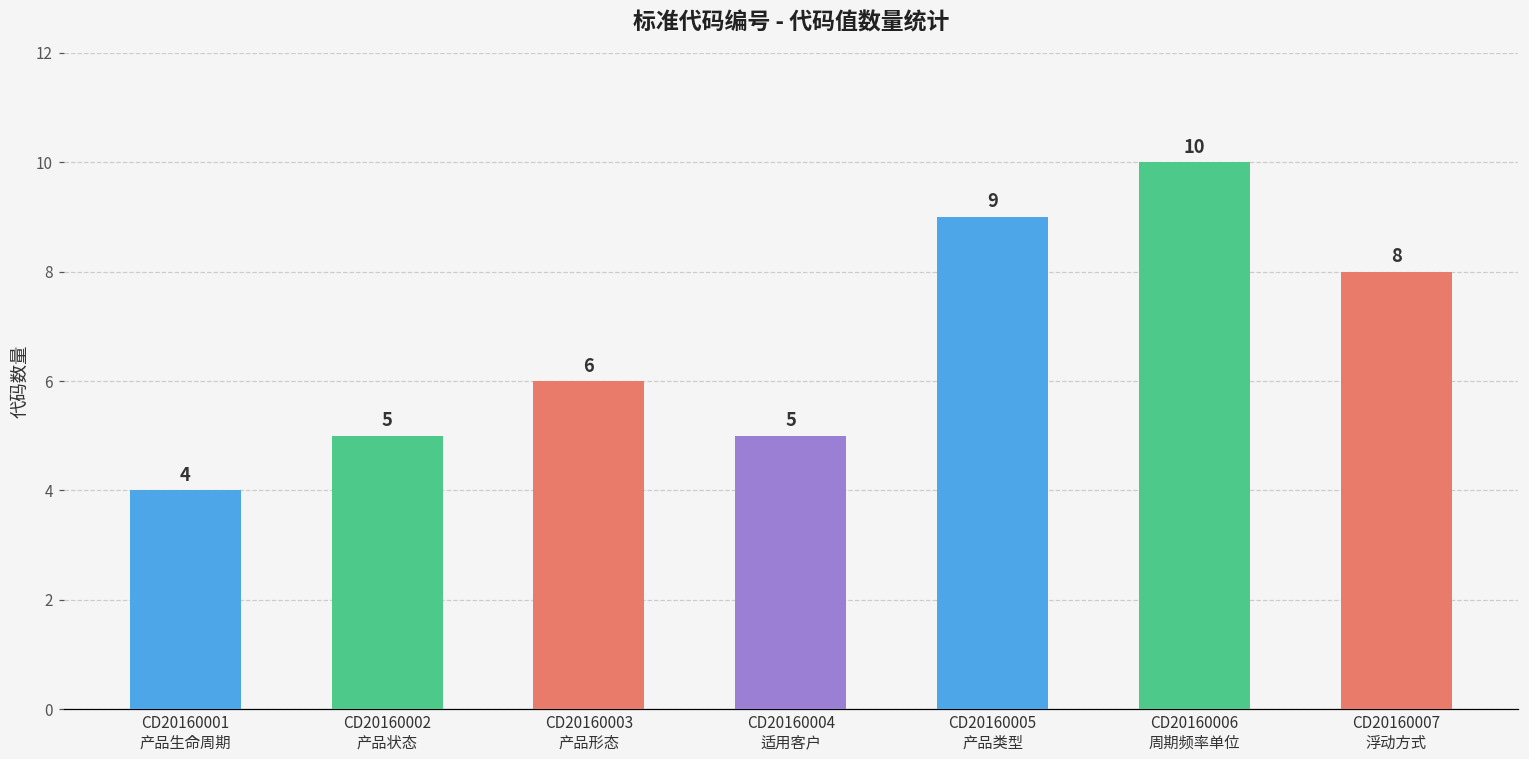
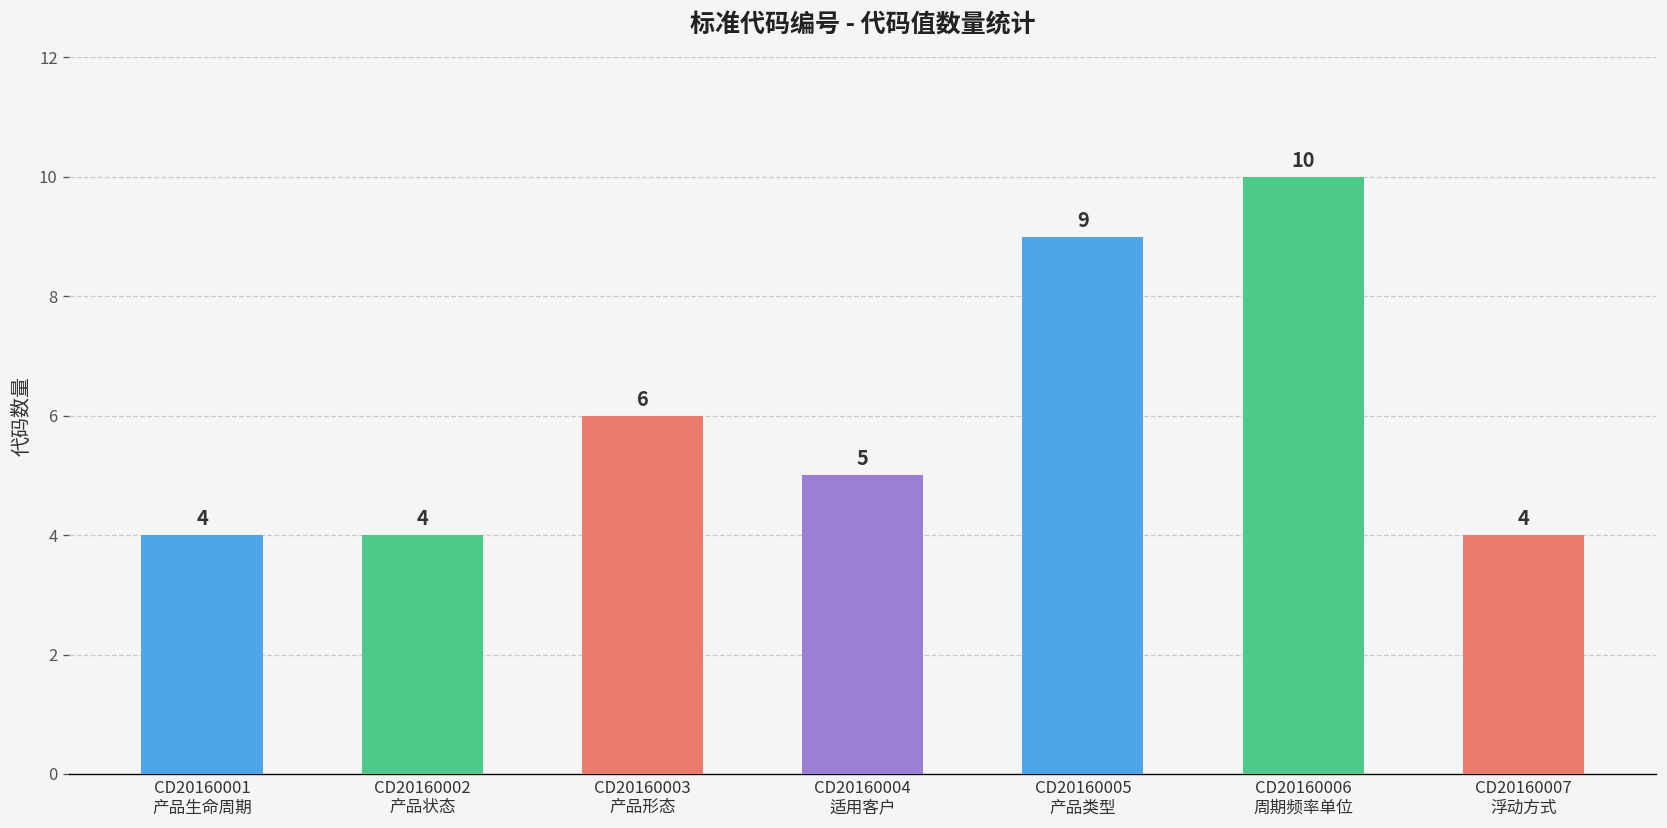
  {
    "CD20160001 产品生命周期": 4,
-   "CD20160002 产品状态": 5,
+   "CD20160002 产品状态": 4,
    "CD20160003 产品形态": 6,
    "CD20160004 适用客户": 5,
    "CD20160005 产品类型": 9,
    "CD20160006 周期频率单位": 10,
-   "CD20160007 浮动方式": 8
+   "CD20160007 浮动方式": 4
  }
